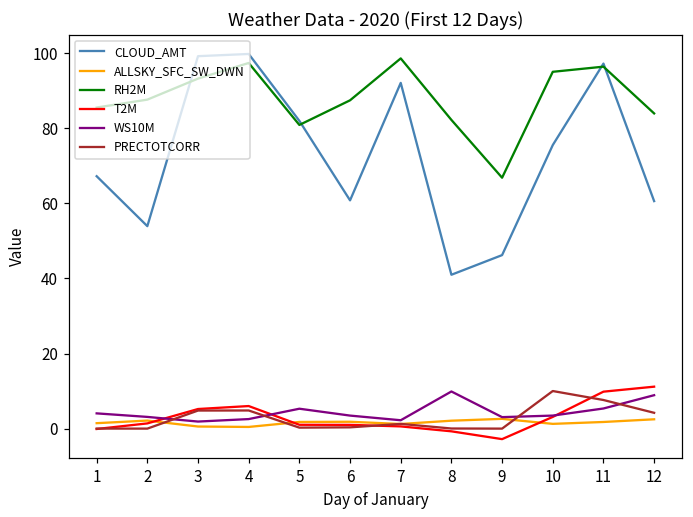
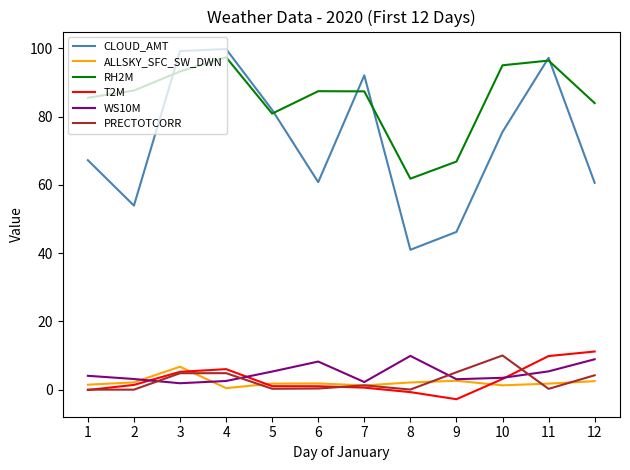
  {
    "CLOUD_AMT": {
      "1": 67,
      "2": 54,
      "5": 82,
      "6": 61,
      "7": 92,
      "8": 41,
      "9": 46,
      "10": 76,
      "11": 97,
      "12": 61
    },
    "ALLSKY_SFC_SW_DWN": {
      "1": 1,
-     "3": 1,
+     "3": 7,
      "4": 0,
      "5": 2,
      "6": 2,
      "8": 2,
      "10": 1,
      "11": 2,
      "12": 2
    },
    "RH2M": {
      "5": 81,
      "6": 87,
-     "7": 99,
-     "8": 82,
+     "7": 87,
+     "8": 62,
      "9": 67,
      "10": 95,
      "11": 96,
      "12": 84
    },
    "T2M": {
      "4": 6,
      "5": 1,
      "9": -3,
      "11": 10,
      "12": 11
    },
    "WS10M": {
      "1": 4,
      "2": 3,
      "3": 2,
      "4": 3,
      "5": 5,
-     "6": 3,
+     "6": 8,
      "7": 2,
      "8": 10,
      "11": 5,
      "12": 9
    },
    "PRECTOTCORR": {
      "2": 0,
      "4": 5,
      "5": 0,
-     "9": 0,
+     "9": 5,
      "10": 10,
-     "11": 8,
+     "11": 0,
      "12": 4
    }
  }
